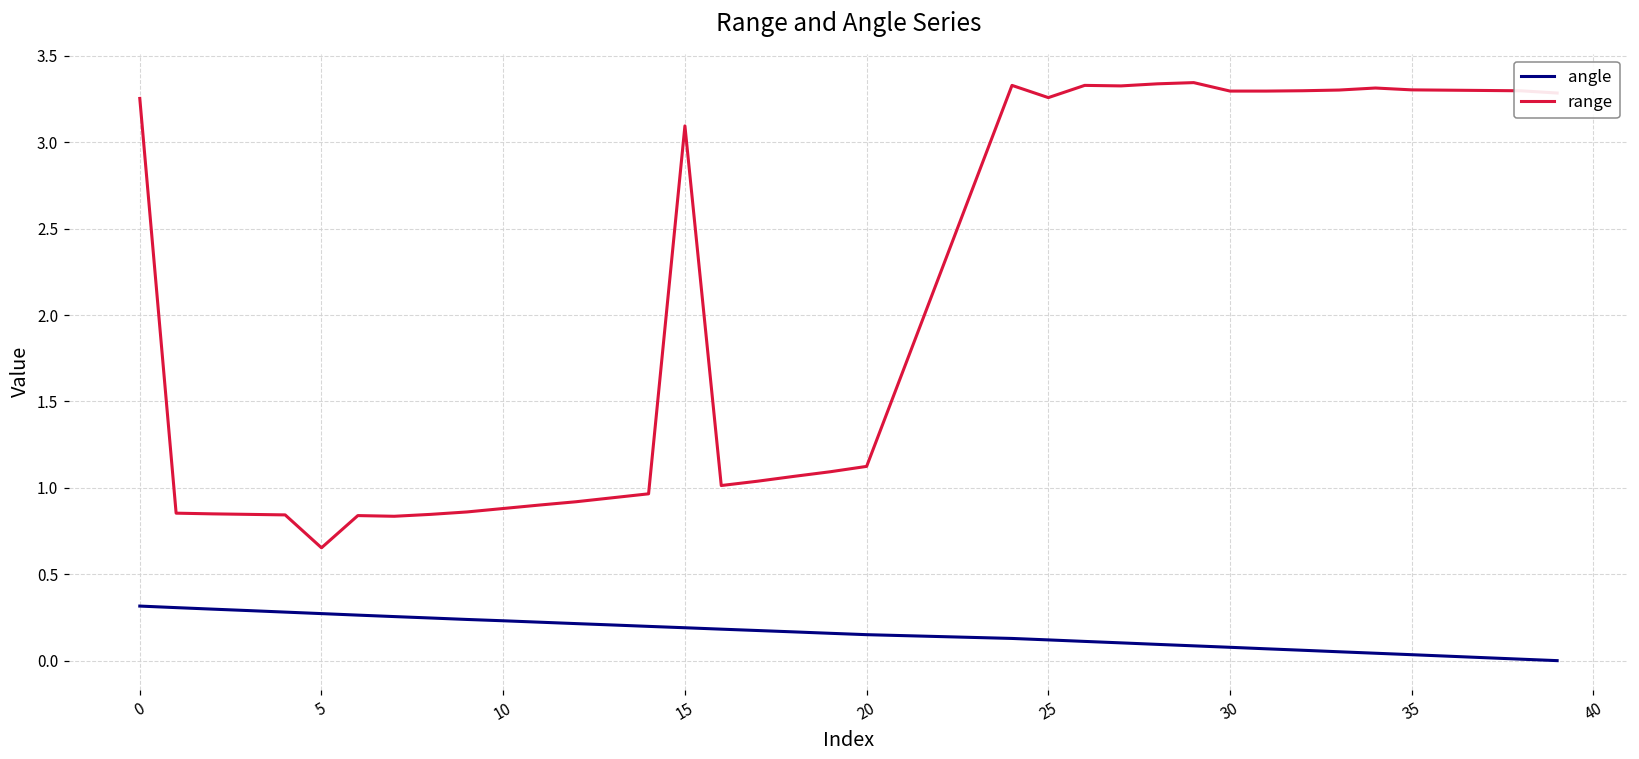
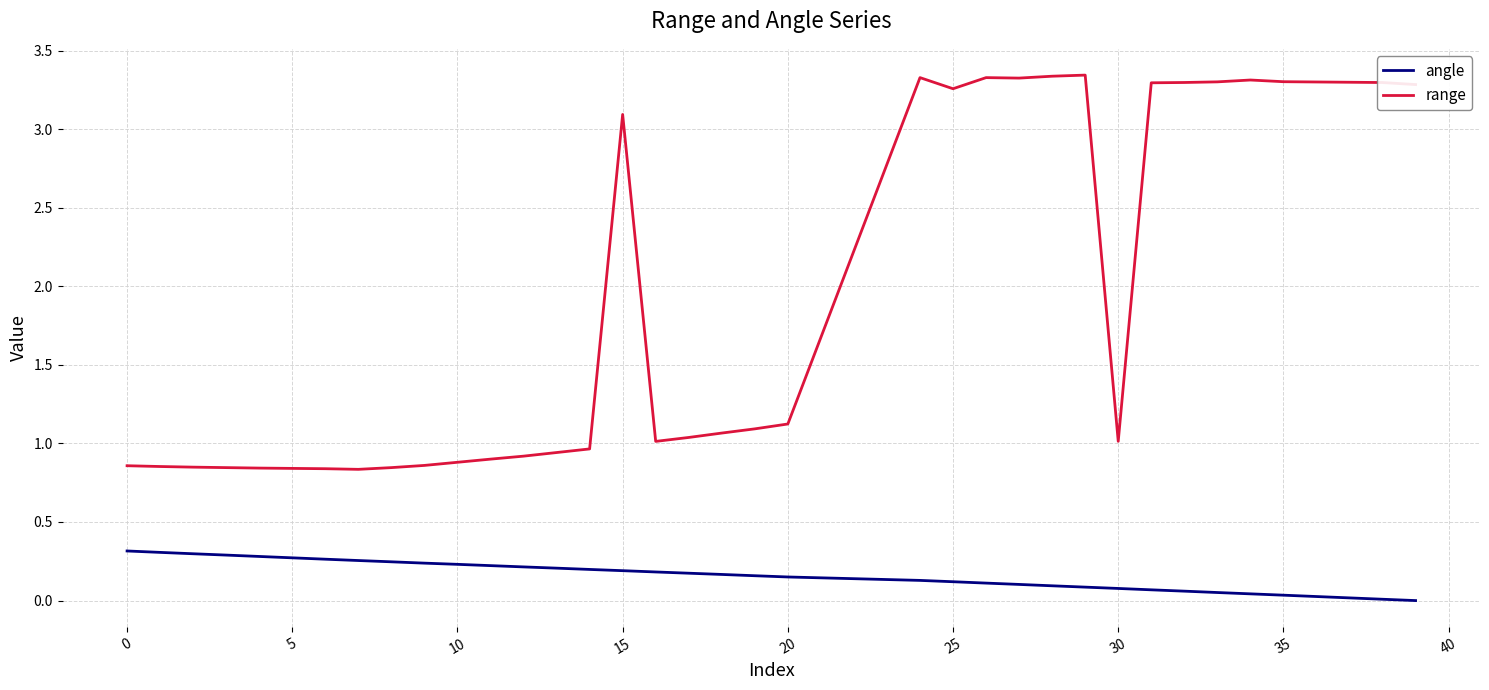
  {
    "angle": {
      "0": 0.32,
      "5": 0.27,
      "10": 0.23,
      "15": 0.19,
      "20": 0.15,
      "25": 0.12,
      "30": 0.08,
      "35": 0.03
    },
    "range": {
-     "0": 3.25,
-     "5": 0.65,
+     "0": 0.86,
+     "5": 0.84,
      "10": 0.88,
      "15": 3.09,
      "20": 1.12,
      "25": 3.26,
-     "30": 3.30,
+     "30": 1.01,
      "35": 3.30
    }
  }
